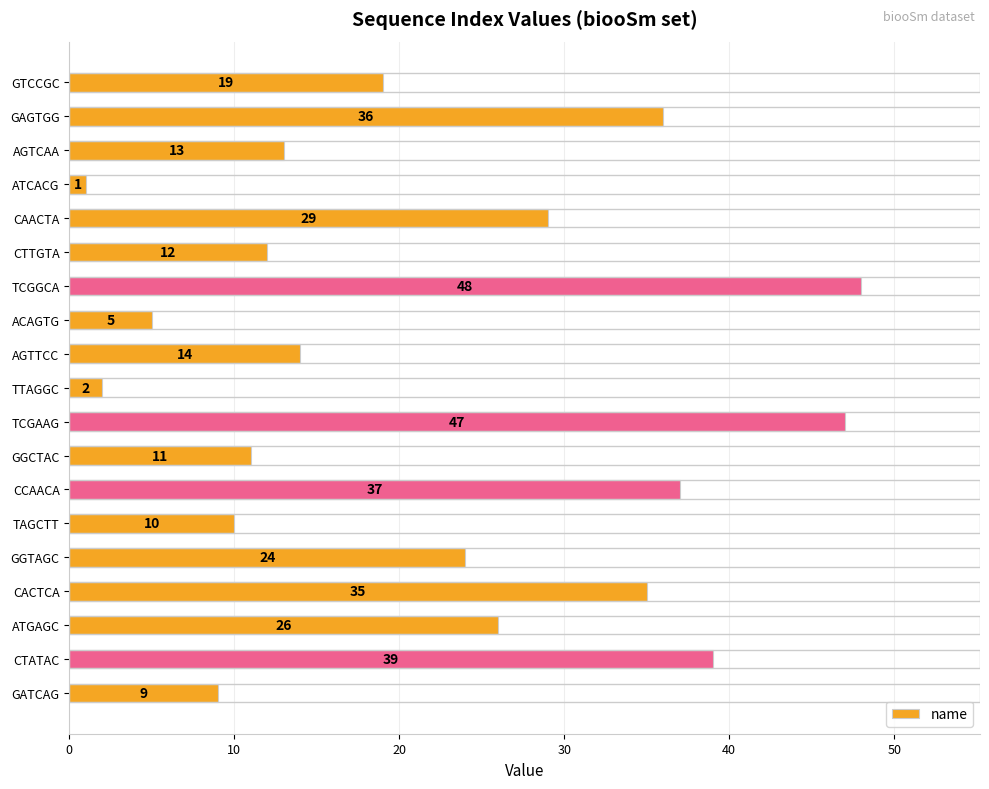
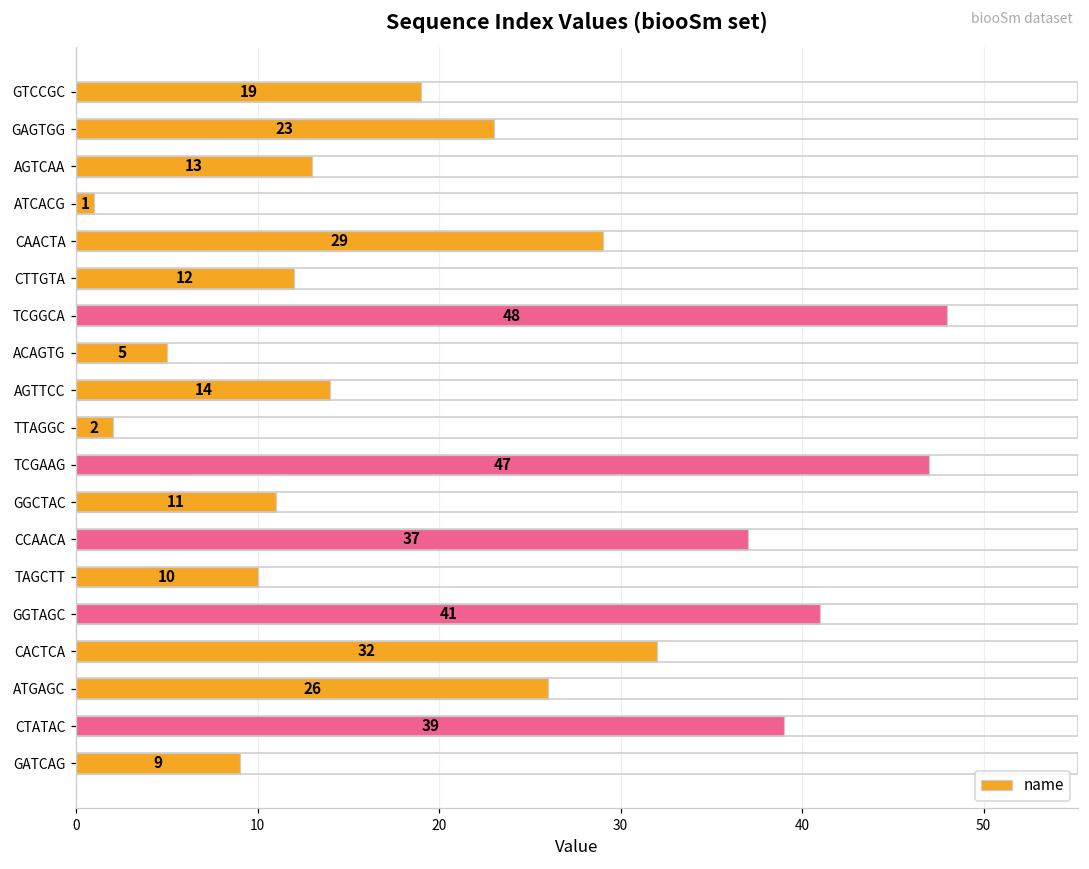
  {
    "GTCCGC": 19,
-   "GAGTGG": 36,
+   "GAGTGG": 23,
    "AGTCAA": 13,
    "ATCACG": 1,
    "CAACTA": 29,
    "CTTGTA": 12,
    "TCGGCA": 48,
    "ACAGTG": 5,
    "AGTTCC": 14,
    "TTAGGC": 2,
    "TCGAAG": 47,
    "GGCTAC": 11,
    "CCAACA": 37,
    "TAGCTT": 10,
-   "GGTAGC": 24,
-   "CACTCA": 35,
+   "GGTAGC": 41,
+   "CACTCA": 32,
    "ATGAGC": 26,
    "CTATAC": 39,
    "GATCAG": 9
  }
